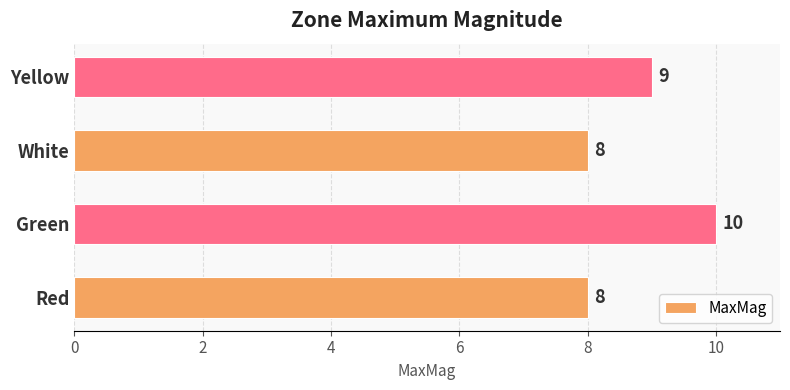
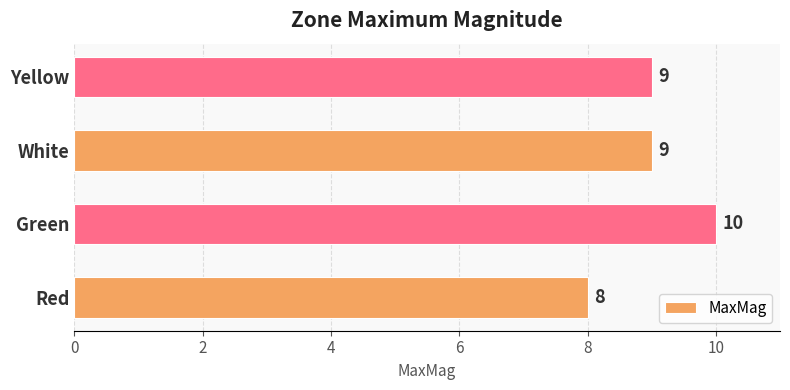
  {
    "Yellow": 9,
-   "White": 8,
+   "White": 9,
    "Green": 10,
    "Red": 8
  }
